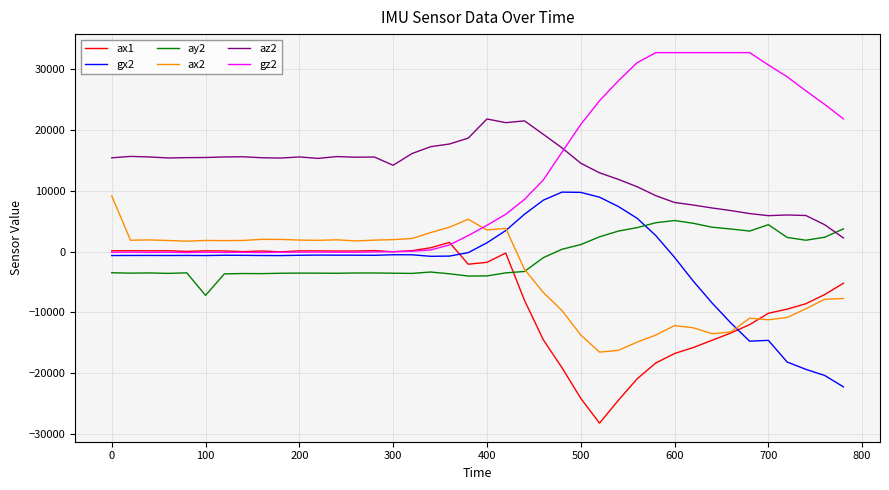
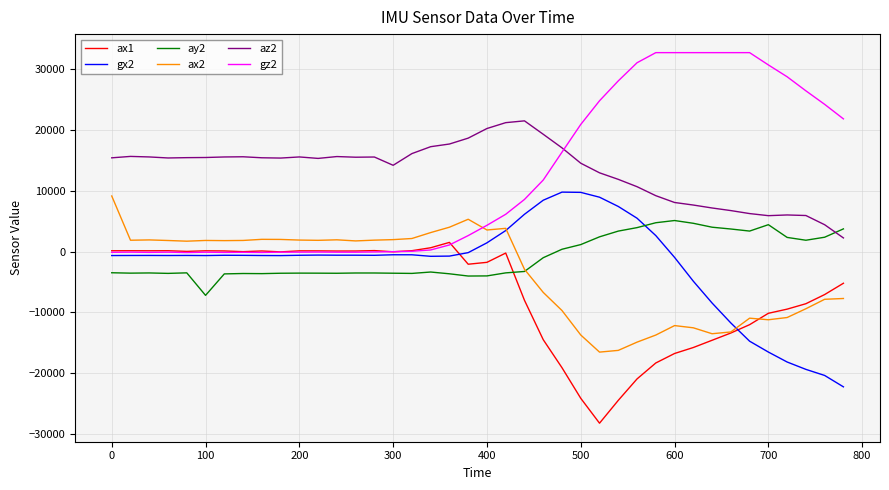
  {
    "ax1": {
      "400": -2000,
      "500": -24000,
      "600": -17000,
      "700": -10000
    },
    "gx2": {
      "0": -1000,
      "100": -1000,
      "200": -1000,
      "300": -1000,
      "400": 1000,
      "500": 10000,
      "600": -1000,
-     "700": -15000
+     "700": -17000
    },
    "ay2": {
      "0": -3000,
      "100": -7000,
      "200": -4000,
      "300": -4000,
      "400": -4000,
      "500": 1000,
      "600": 5000,
      "700": 4000
    },
    "ax2": {
      "0": 9000,
      "100": 2000,
      "200": 2000,
      "300": 2000,
      "400": 4000,
      "500": -14000,
      "600": -12000,
      "700": -11000
    },
    "az2": {
      "0": 15000,
      "100": 16000,
      "200": 16000,
      "300": 14000,
-     "400": 22000,
+     "400": 20000,
      "500": 15000,
      "600": 8000,
      "700": 6000
    },
    "gz2": {
      "400": 4000,
      "500": 21000,
      "600": 33000,
      "700": 31000
    }
  }
